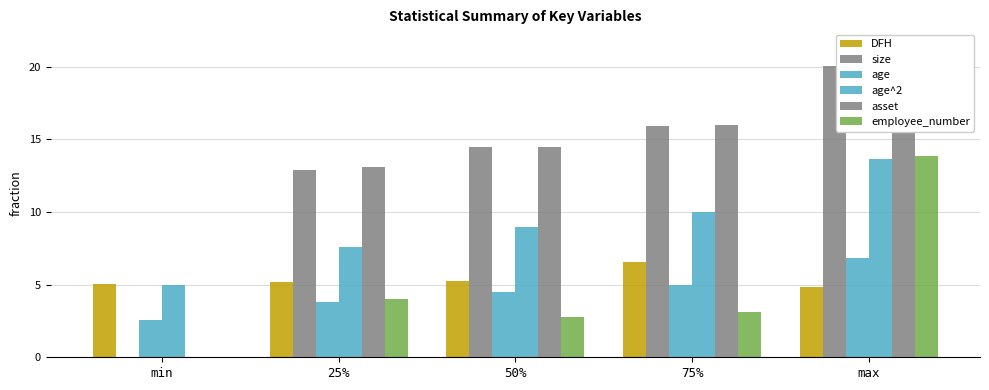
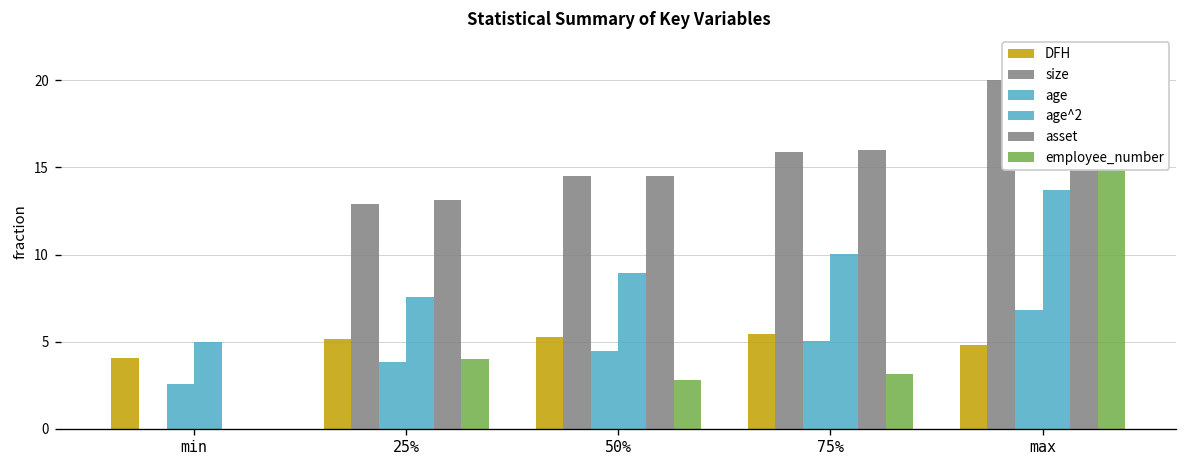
  {
    "DFH": {
-     "min": 5.0,
+     "min": 4.0,
      "25%": 5.2,
      "50%": 5.3,
-     "75%": 6.6,
+     "75%": 5.4,
      "max": 4.8
    },
    "employee_number": {
      "min": 0.0,
      "25%": 4.0,
      "50%": 2.8,
      "75%": 3.1,
-     "max": 13.9
+     "max": 15.1
    }
  }
